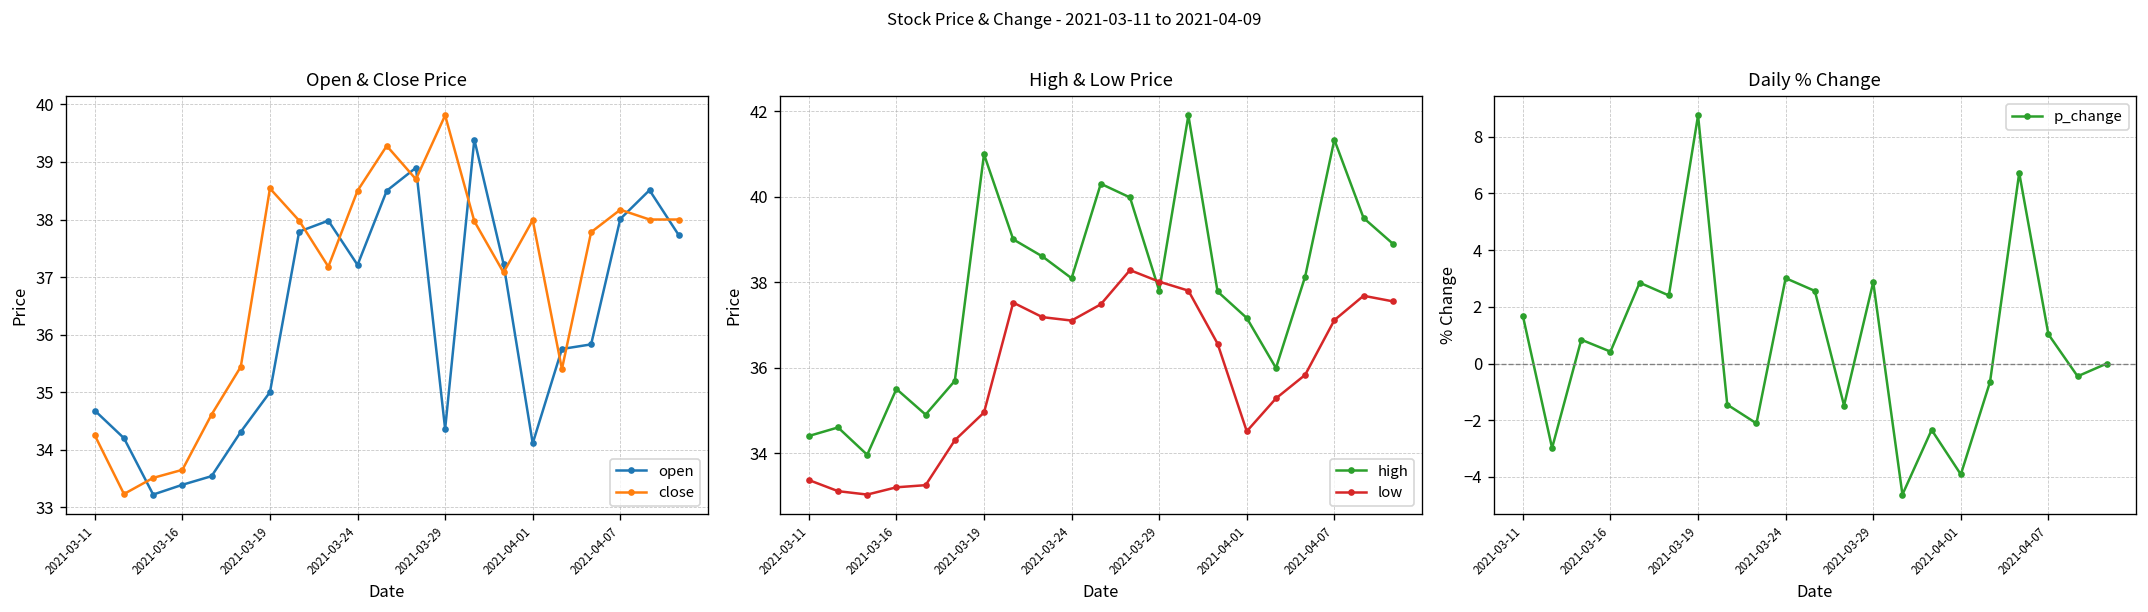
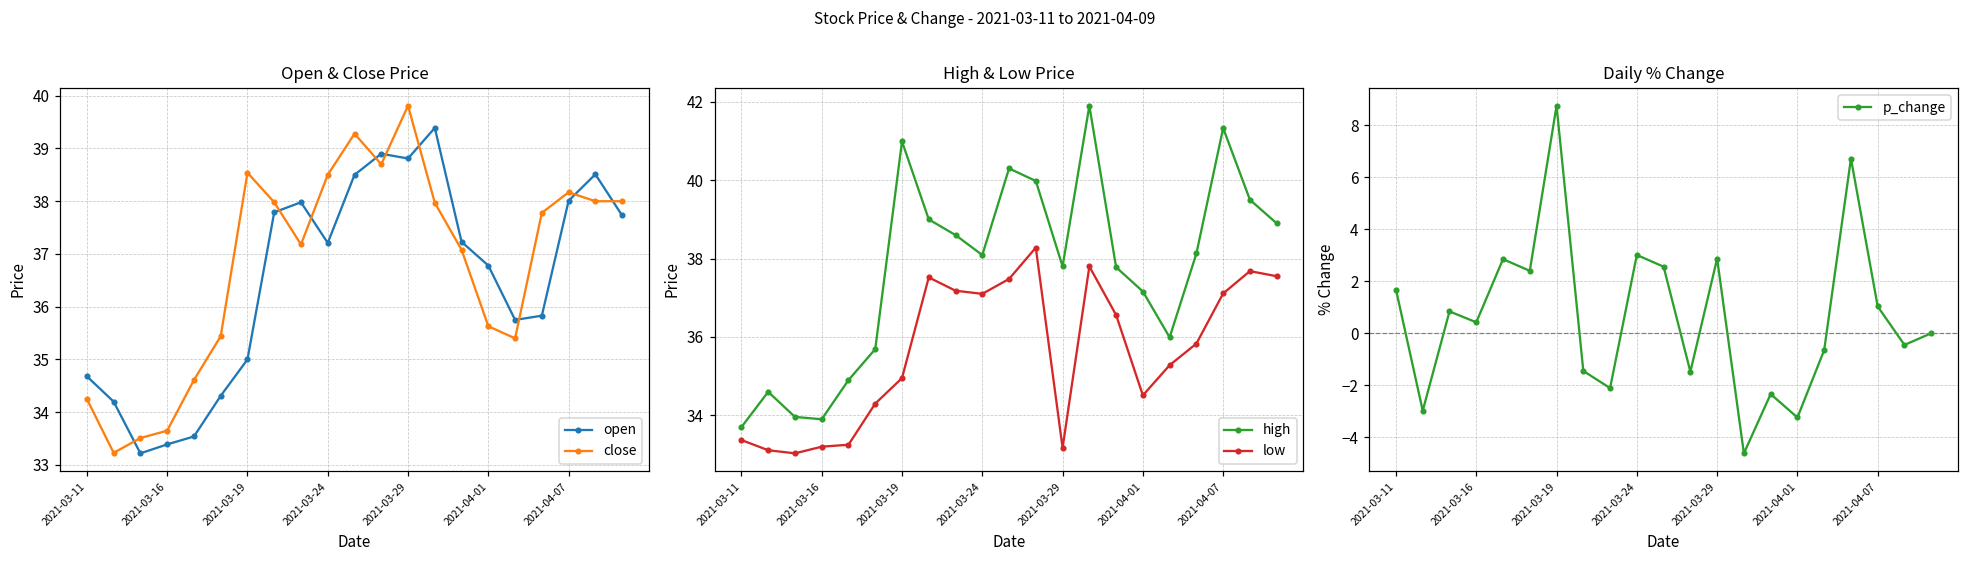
  {
    "Open & Close Price": {
      "open": {
        "2021-03-11": 34.7,
        "2021-03-16": 33.4,
        "2021-03-19": 35.0,
        "2021-03-24": 37.2,
-       "2021-03-29": 34.4,
-       "2021-04-01": 34.1,
+       "2021-03-29": 38.8,
+       "2021-04-01": 36.8,
        "2021-04-07": 38.0
      },
      "close": {
        "2021-03-11": 34.3,
        "2021-03-16": 33.7,
        "2021-03-19": 38.5,
        "2021-03-24": 38.5,
        "2021-03-29": 39.8,
-       "2021-04-01": 38.0,
+       "2021-04-01": 35.6,
        "2021-04-07": 38.2
      }
    },
    "High & Low Price": {
      "high": {
-       "2021-03-11": 34.4,
-       "2021-03-16": 35.5,
+       "2021-03-11": 33.7,
+       "2021-03-16": 33.9,
        "2021-03-19": 41.0,
        "2021-03-24": 38.1,
        "2021-03-29": 37.8,
        "2021-04-01": 37.2,
        "2021-04-07": 41.3
      },
      "low": {
        "2021-03-11": 33.4,
        "2021-03-16": 33.2,
        "2021-03-19": 35.0,
        "2021-03-24": 37.1,
-       "2021-03-29": 38.0,
+       "2021-03-29": 33.2,
        "2021-04-01": 34.5,
        "2021-04-07": 37.1
      }
    },
    "Daily % Change": {
      "2021-03-11": 1.7,
      "2021-03-16": 0.4,
      "2021-03-19": 8.8,
      "2021-03-24": 3.0,
      "2021-03-29": 2.9,
-     "2021-04-01": -3.9,
+     "2021-04-01": -3.2,
      "2021-04-07": 1.0
    }
  }
